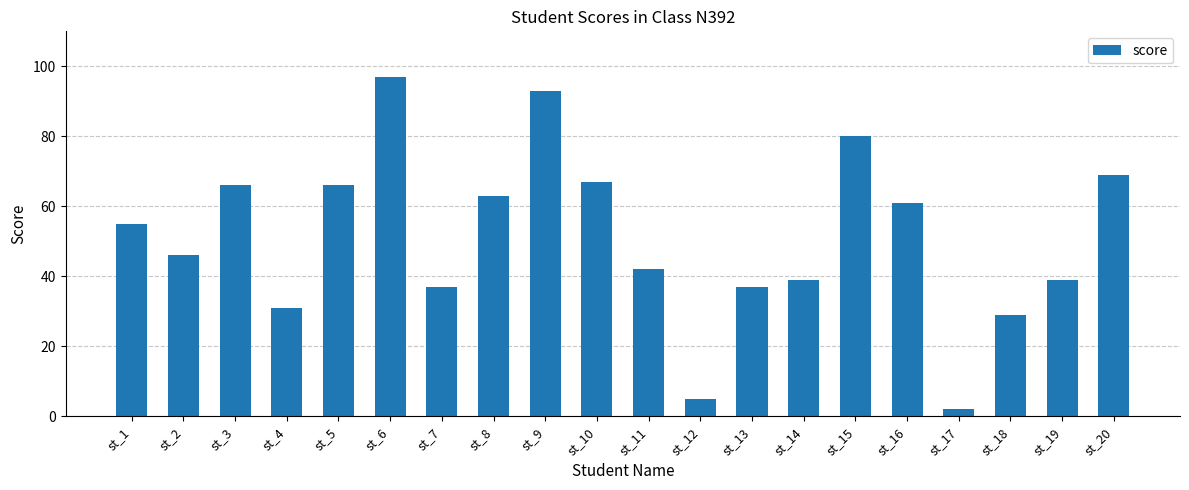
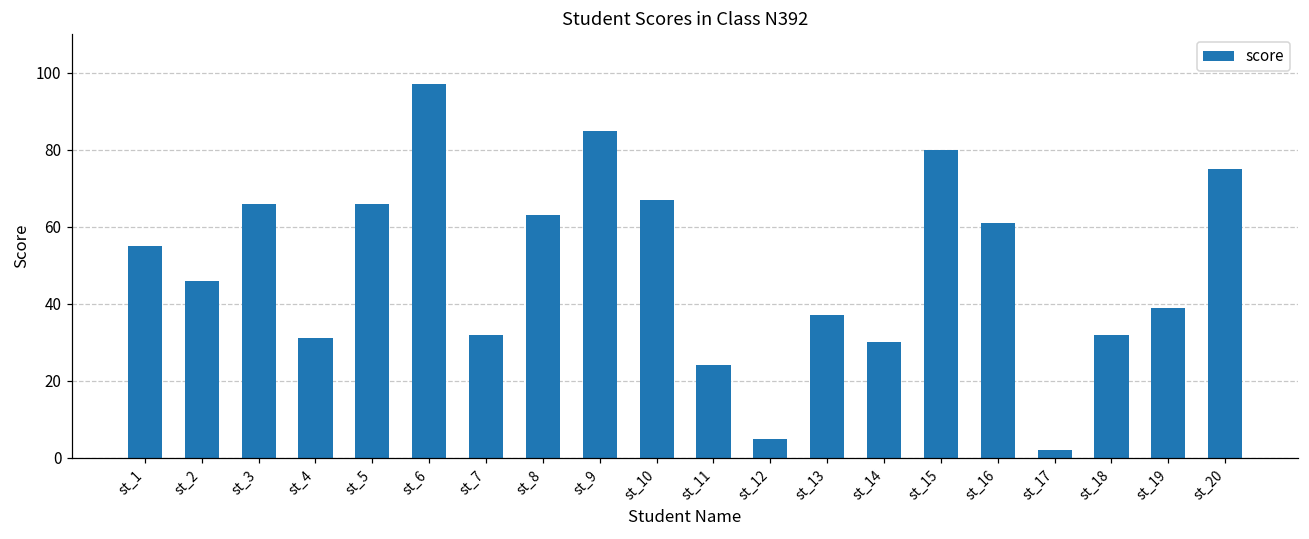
  {
    "st_1": 55,
    "st_2": 46,
    "st_3": 66,
    "st_4": 31,
    "st_5": 66,
    "st_6": 97,
-   "st_7": 37,
+   "st_7": 32,
    "st_8": 63,
-   "st_9": 93,
+   "st_9": 85,
    "st_10": 67,
-   "st_11": 42,
+   "st_11": 24,
    "st_12": 5,
    "st_13": 37,
-   "st_14": 39,
+   "st_14": 30,
    "st_15": 80,
    "st_16": 61,
    "st_17": 2,
-   "st_18": 29,
+   "st_18": 32,
    "st_19": 39,
-   "st_20": 69
+   "st_20": 75
  }
